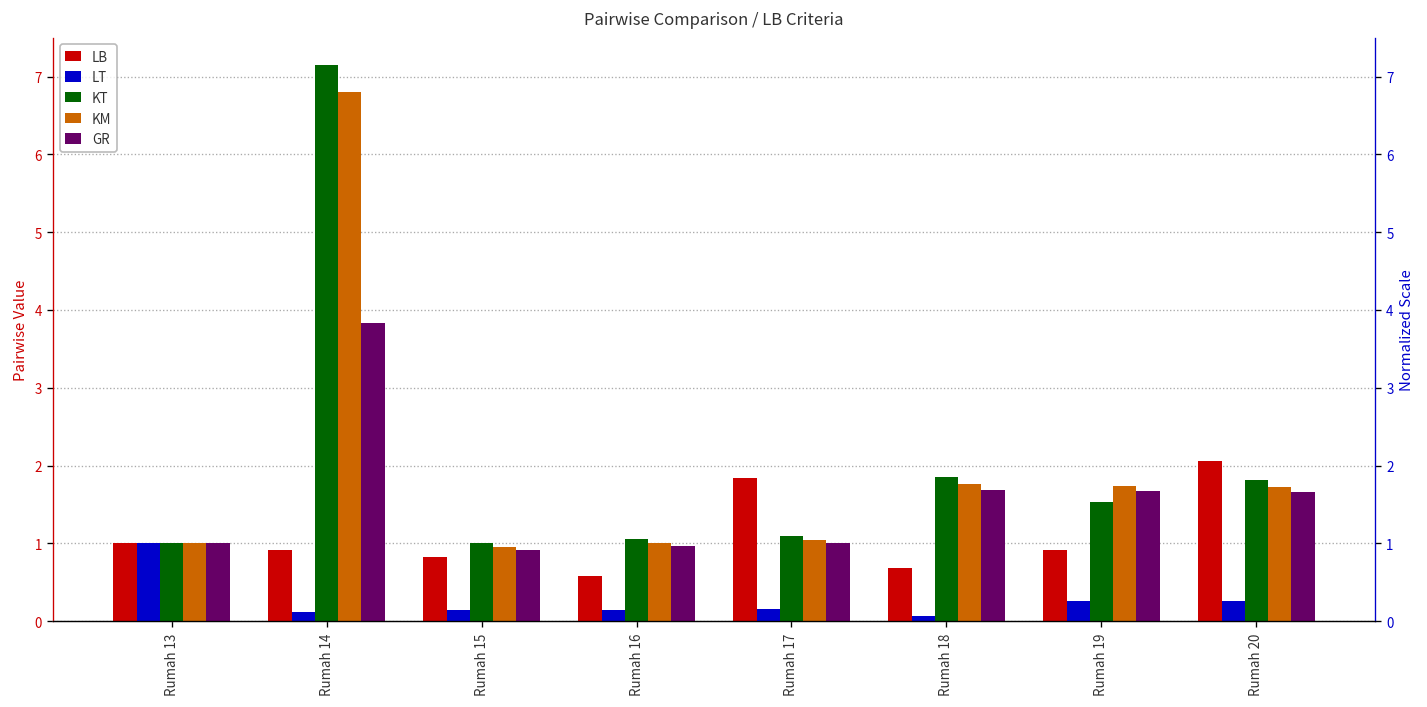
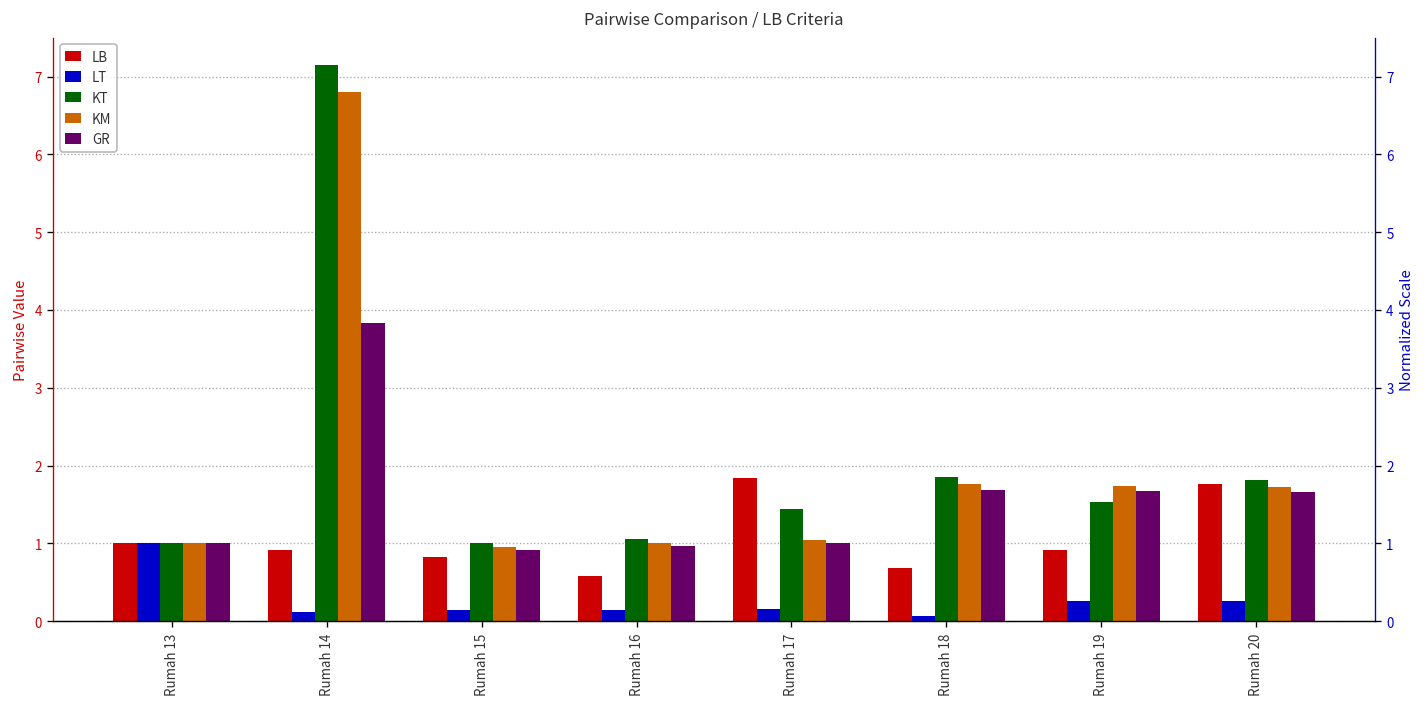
  {
    "LB": {
      "Rumah 13": 1.0,
      "Rumah 14": 0.9,
      "Rumah 15": 0.8,
      "Rumah 16": 0.6,
      "Rumah 17": 1.8,
      "Rumah 18": 0.7,
      "Rumah 19": 0.9,
-     "Rumah 20": 2.1
+     "Rumah 20": 1.8
    },
    "LT": {
      "Rumah 13": 1.0,
      "Rumah 14": 0.1,
      "Rumah 15": 0.1,
      "Rumah 16": 0.1,
      "Rumah 17": 0.2,
      "Rumah 18": 0.1,
      "Rumah 19": 0.3,
      "Rumah 20": 0.3
    },
    "KT": {
      "Rumah 13": 1.0,
      "Rumah 14": 7.1,
      "Rumah 15": 1.0,
      "Rumah 16": 1.1,
-     "Rumah 17": 1.1,
+     "Rumah 17": 1.4,
      "Rumah 18": 1.8,
      "Rumah 19": 1.5,
      "Rumah 20": 1.8
    },
    "KM": {
      "Rumah 13": 1.0,
      "Rumah 14": 6.8,
      "Rumah 15": 1.0,
      "Rumah 16": 1.0,
      "Rumah 17": 1.0,
      "Rumah 18": 1.8,
      "Rumah 19": 1.7,
      "Rumah 20": 1.7
    },
    "GR": {
      "Rumah 13": 1.0,
      "Rumah 14": 3.8,
      "Rumah 15": 0.9,
      "Rumah 16": 1.0,
      "Rumah 17": 1.0,
      "Rumah 18": 1.7,
      "Rumah 19": 1.7,
      "Rumah 20": 1.7
    }
  }
